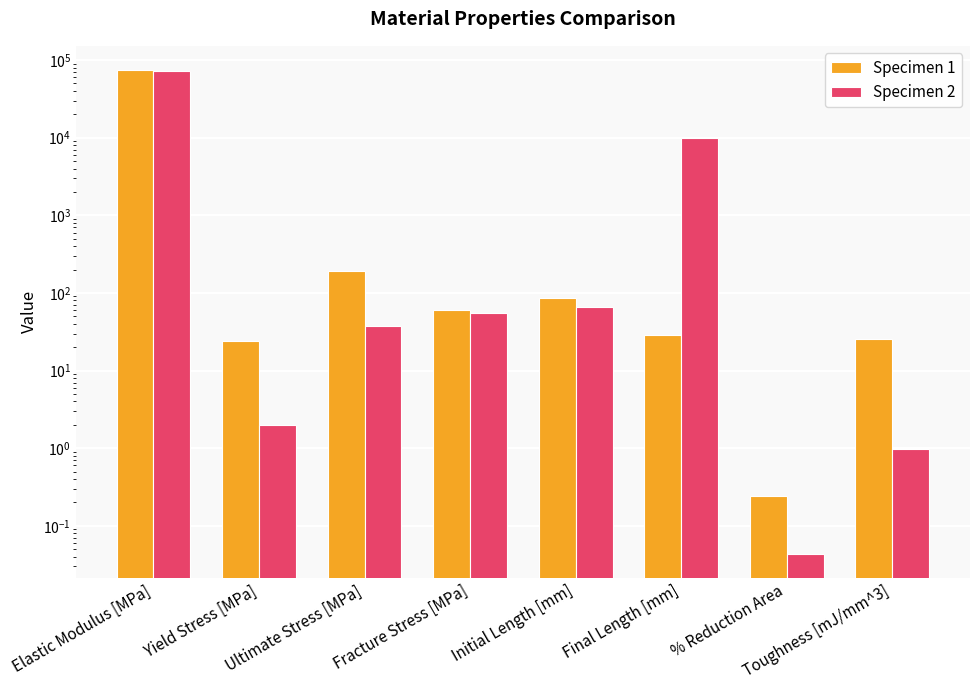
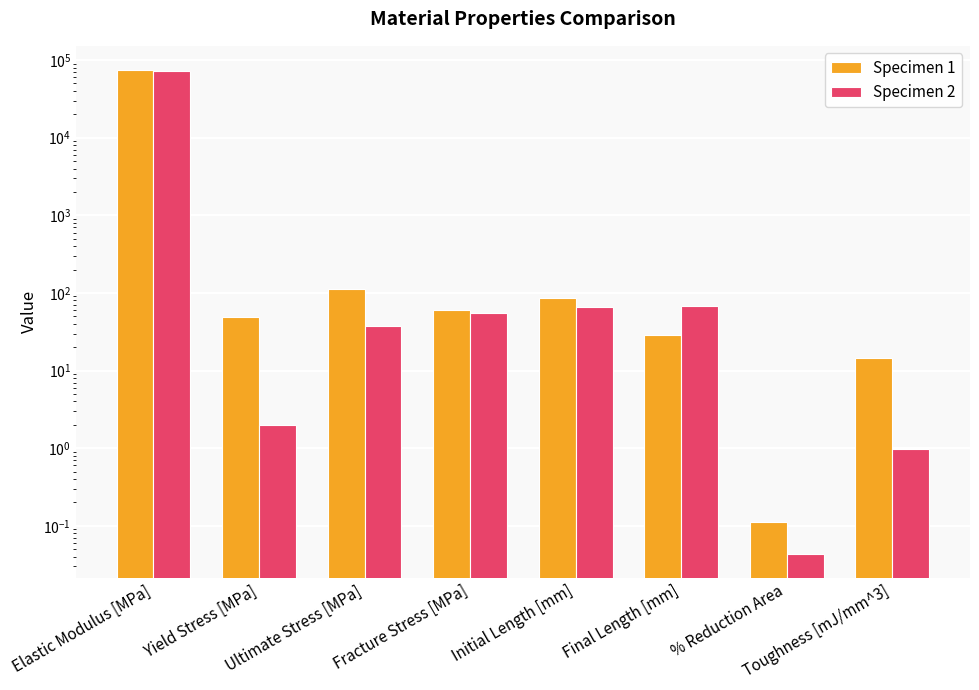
  {
    "Specimen 1": {
      "Elastic Modulus [MPa]": 70000,
-     "Yield Stress [MPa]": 24,
-     "Ultimate Stress [MPa]": 190,
+     "Yield Stress [MPa]": 50,
+     "Ultimate Stress [MPa]": 110,
      "Fracture Stress [MPa]": 60,
      "Initial Length [mm]": 90,
      "Final Length [mm]": 28,
-     "% Reduction Area": 0.24,
-     "Toughness [mJ/mm^3]": 26
+     "% Reduction Area": 0.11,
+     "Toughness [mJ/mm^3]": 15
    },
    "Specimen 2": {
      "Elastic Modulus [MPa]": 70000,
      "Yield Stress [MPa]": 2,
      "Ultimate Stress [MPa]": 40,
      "Fracture Stress [MPa]": 60,
      "Initial Length [mm]": 70,
-     "Final Length [mm]": 10000,
+     "Final Length [mm]": 70,
      "% Reduction Area": 0.04,
      "Toughness [mJ/mm^3]": 1
    }
  }
